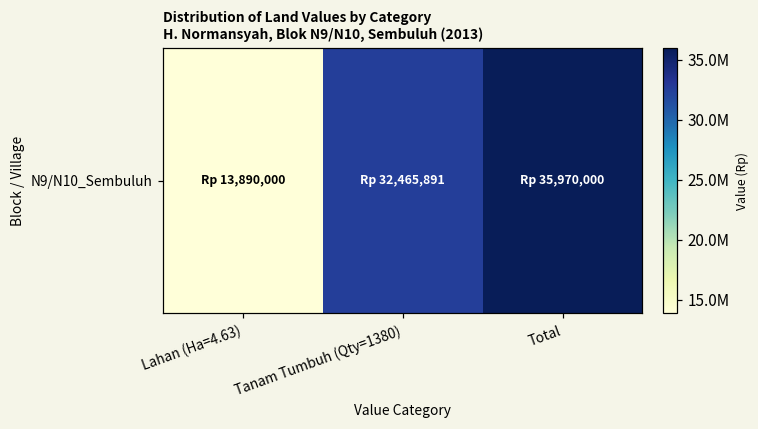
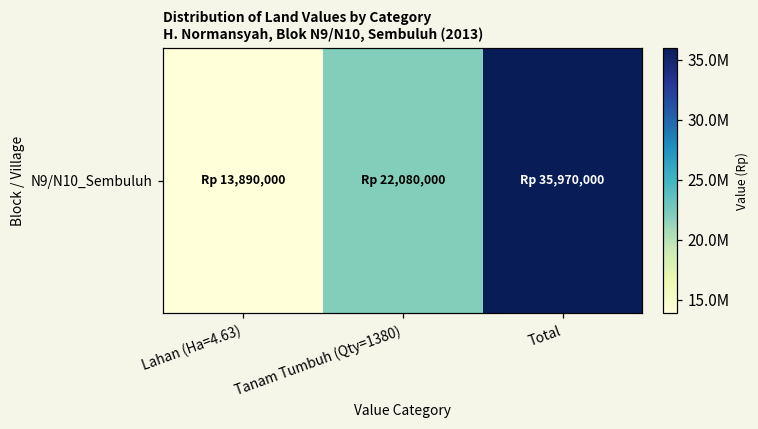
  {
    "N9/N10_Sembuluh": {
      "Lahan (Ha=4.63)": "13,890,000",
-     "Tanam Tumbuh (Qty=1380)": "32,465,891",
+     "Tanam Tumbuh (Qty=1380)": "22,080,000",
      "Total": "35,970,000"
    }
  }
